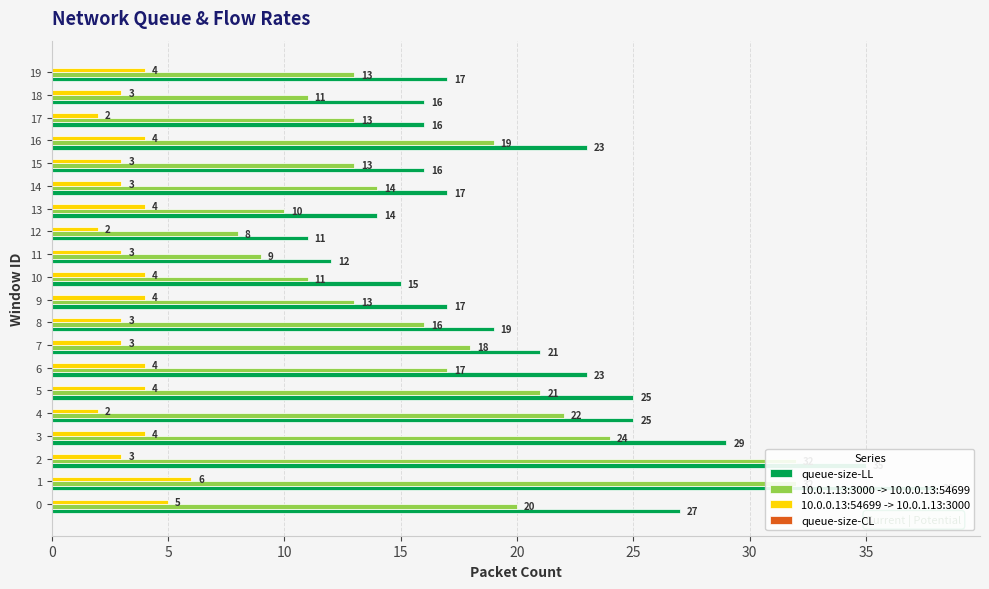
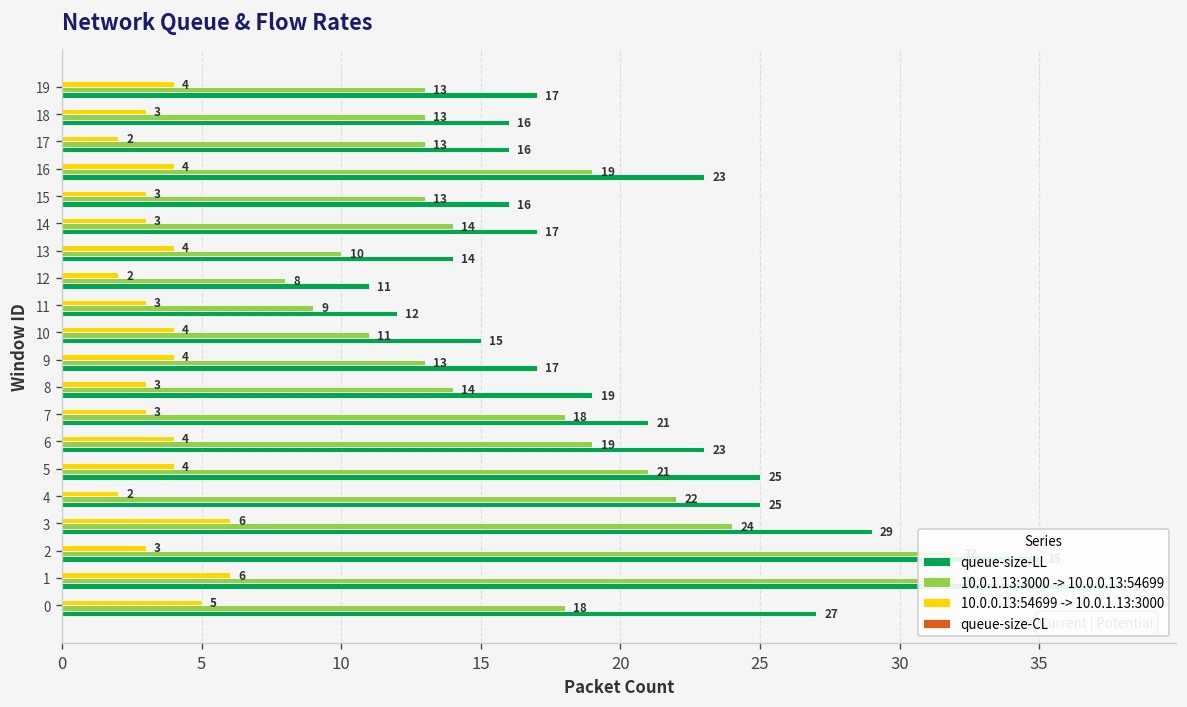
  {
    "queue-size-LL": {
      "19": 17,
      "18": 16,
      "17": 16,
      "16": 23,
      "15": 16,
      "14": 17,
      "13": 14,
      "12": 11,
      "11": 12,
      "10": 15,
      "9": 17,
      "8": 19,
      "7": 21,
      "6": 23,
      "5": 25,
      "4": 25,
      "3": 29,
      "0": 27
    },
    "10.0.1.13:3000 -> 10.0.0.13:54699": {
      "19": 13,
-     "18": 11,
+     "18": 13,
      "17": 13,
      "16": 19,
      "15": 13,
      "14": 14,
      "13": 10,
      "12": 8,
      "11": 9,
      "10": 11,
      "9": 13,
-     "8": 16,
+     "8": 14,
      "7": 18,
-     "6": 17,
+     "6": 19,
      "5": 21,
      "4": 22,
      "3": 24,
-     "0": 20
+     "0": 18
    },
    "10.0.0.13:54699 -> 10.0.1.13:3000": {
      "19": 4,
      "18": 3,
      "17": 2,
      "16": 4,
      "15": 3,
      "14": 3,
      "13": 4,
      "12": 2,
      "11": 3,
      "10": 4,
      "9": 4,
      "8": 3,
      "7": 3,
      "6": 4,
      "5": 4,
      "4": 2,
-     "3": 4,
+     "3": 6,
      "2": 3,
      "1": 6,
      "0": 5
    },
    "queue-size-CL": {
      "19": 0.0,
      "18": 0.0,
      "17": 0.0,
      "16": 0.0,
      "15": 0.0,
      "14": 0.0,
      "13": 0.0,
      "12": 0.0,
      "11": 0.0,
      "10": 0.0,
      "9": 0.0,
      "8": 0.0,
      "7": 0.0,
      "6": 0.0,
      "5": 0.0,
      "4": 0.0,
      "3": 0.0,
      "2": 0.0,
      "1": 0.0,
      "0": 0.0
    }
  }
